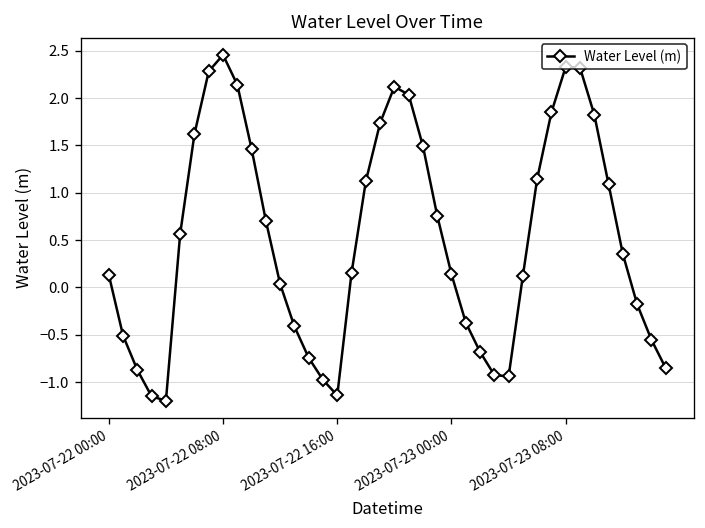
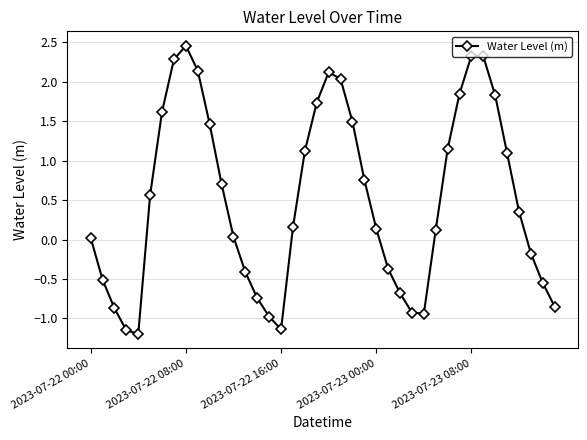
  {
-   "2023-07-22 00:00": 0.1,
+   "2023-07-22 00:00": 0.0,
    "2023-07-22 08:00": 2.5,
    "2023-07-22 16:00": -1.1,
    "2023-07-23 00:00": 0.1
  }
